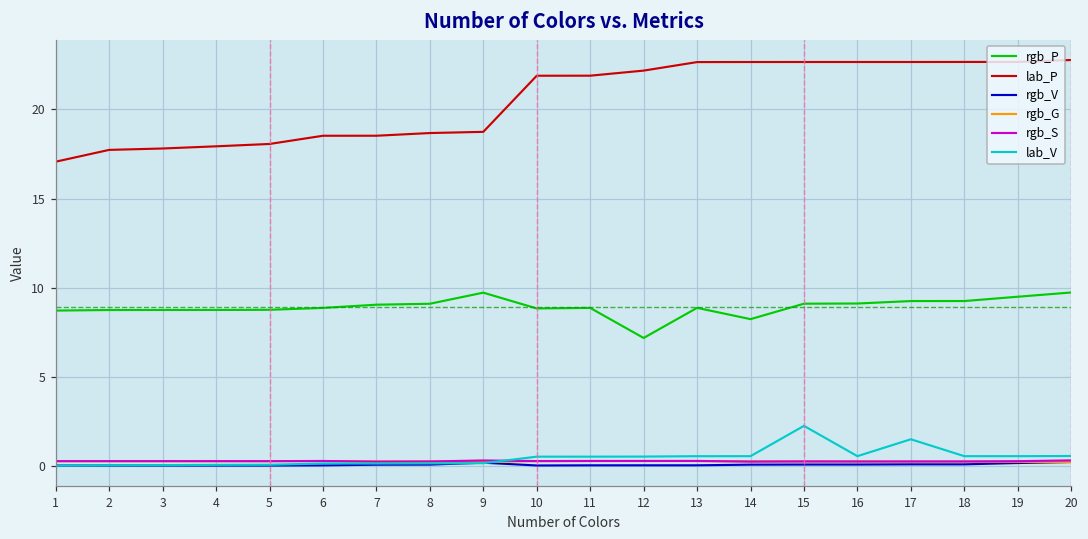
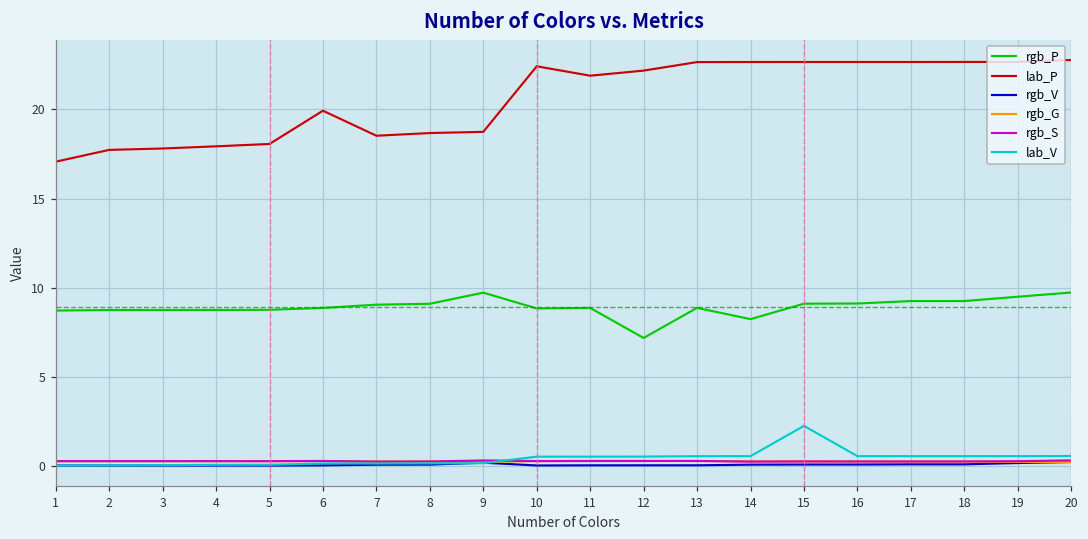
  {
    "rgb_P": {
      "1": 8.7,
      "2": 8.7,
      "3": 8.7,
      "4": 8.7,
      "5": 8.8,
      "6": 8.9,
      "7": 9.0,
      "8": 9.1,
      "9": 9.7,
      "10": 8.8,
      "11": 8.9,
      "12": 7.2,
      "13": 8.9,
      "14": 8.2,
      "15": 9.1,
      "16": 9.1,
      "17": 9.2,
      "18": 9.2,
      "19": 9.5,
      "20": 9.7
    },
    "lab_P": {
      "1": 17.1,
      "2": 17.7,
      "3": 17.8,
      "4": 17.9,
      "5": 18.1,
-     "6": 18.5,
+     "6": 19.9,
      "7": 18.5,
      "8": 18.7,
      "9": 18.7,
-     "10": 21.9,
+     "10": 22.4,
      "11": 21.9,
      "12": 22.2,
      "13": 22.7,
      "14": 22.7,
      "15": 22.7,
      "16": 22.7,
      "17": 22.7,
      "18": 22.7,
      "20": 22.8
    },
    "rgb_V": {
      "10": 0.0,
      "11": 0.0,
      "12": 0.0,
      "13": 0.0,
      "14": 0.1,
      "15": 0.1,
      "16": 0.1
    },
    "lab_V": {
      "10": 0.5,
      "11": 0.5,
      "12": 0.5,
      "13": 0.5,
      "14": 0.5,
      "15": 2.2,
      "16": 0.5,
-     "17": 1.5,
+     "17": 0.5,
      "18": 0.5,
      "19": 0.5,
      "20": 0.6
    }
  }
